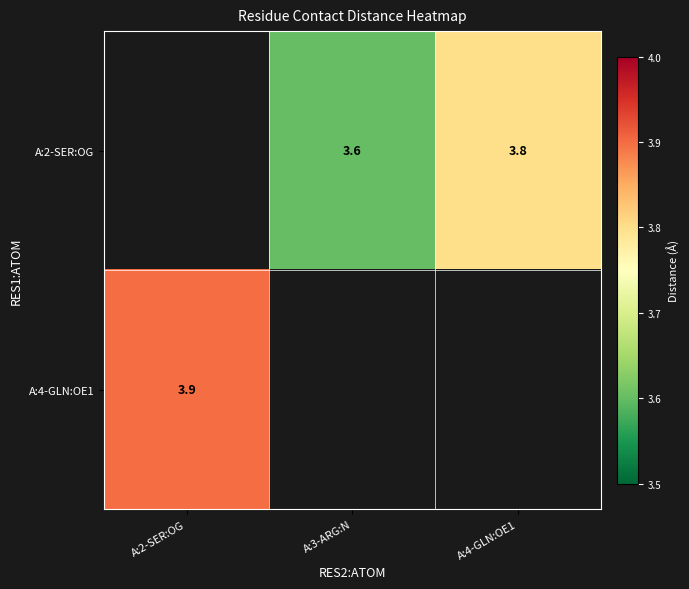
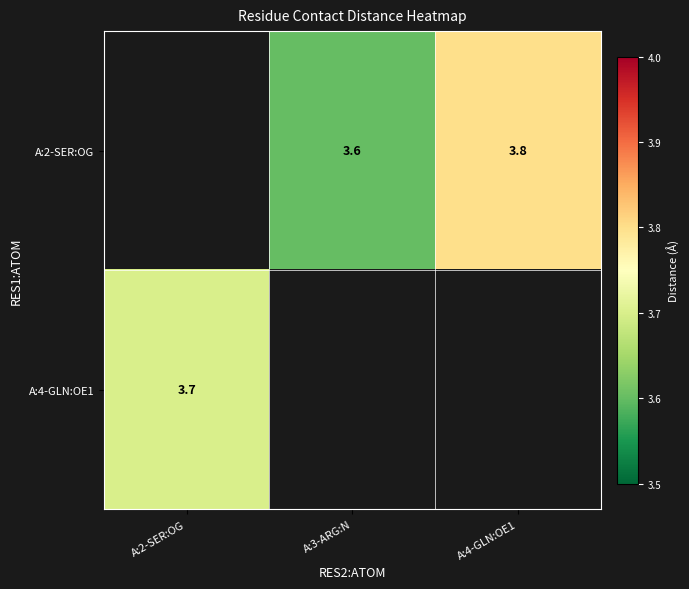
  {
    "A:2-SER:OG": {
      "A:3-ARG:N": 3.6,
      "A:4-GLN:OE1": 3.8
    },
    "A:4-GLN:OE1": {
-     "A:2-SER:OG": 3.9
+     "A:2-SER:OG": 3.7
    }
  }
